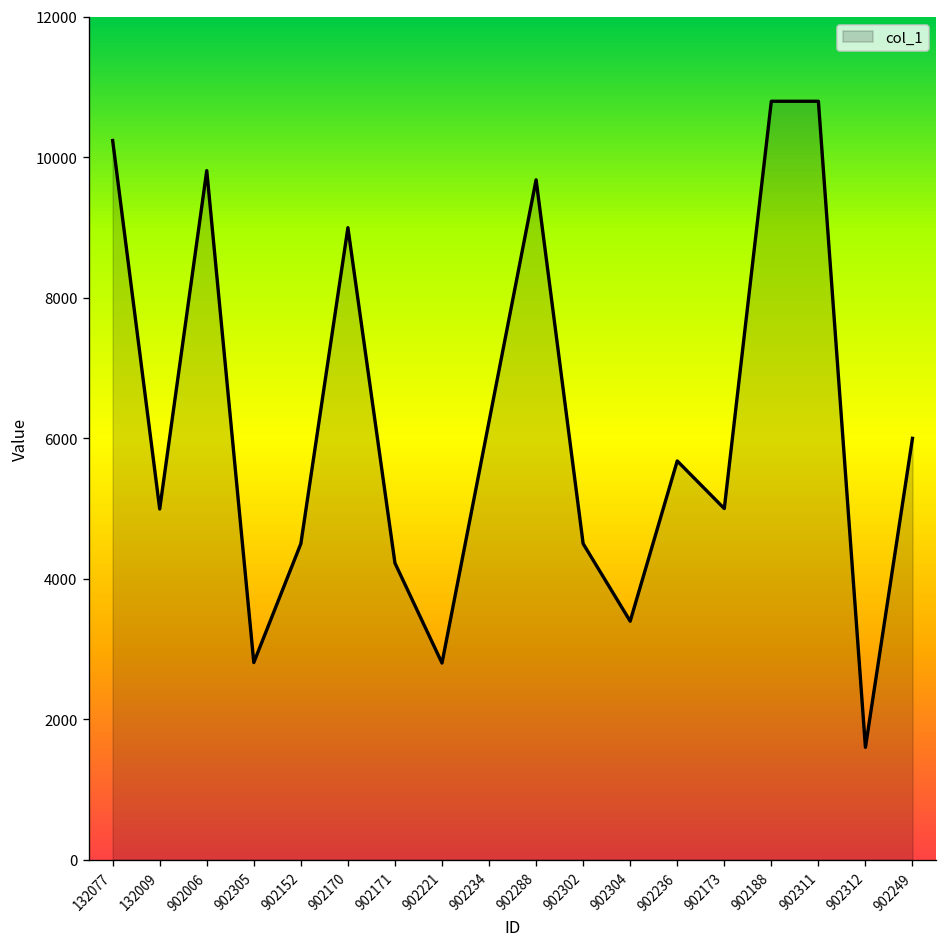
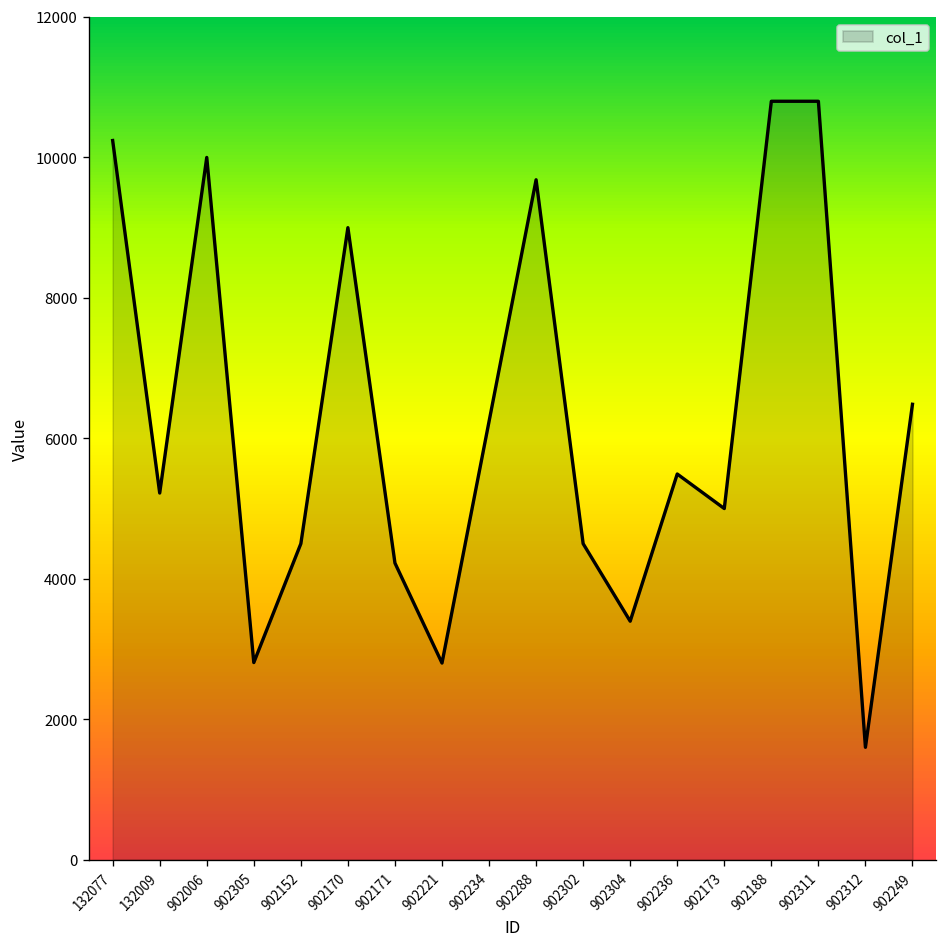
  {
    "132077": 10200,
-   "132009": 5000,
-   "902006": 9800,
+   "132009": 5200,
+   "902006": 10000,
    "902305": 2800,
    "902152": 4500,
    "902170": 9000,
    "902171": 4200,
    "902221": 2800,
    "902234": 6200,
    "902288": 9700,
    "902302": 4500,
    "902304": 3400,
-   "902236": 5700,
+   "902236": 5500,
    "902173": 5000,
    "902188": 10800,
    "902311": 10800,
    "902312": 1600,
-   "902249": 6000
+   "902249": 6500
  }
